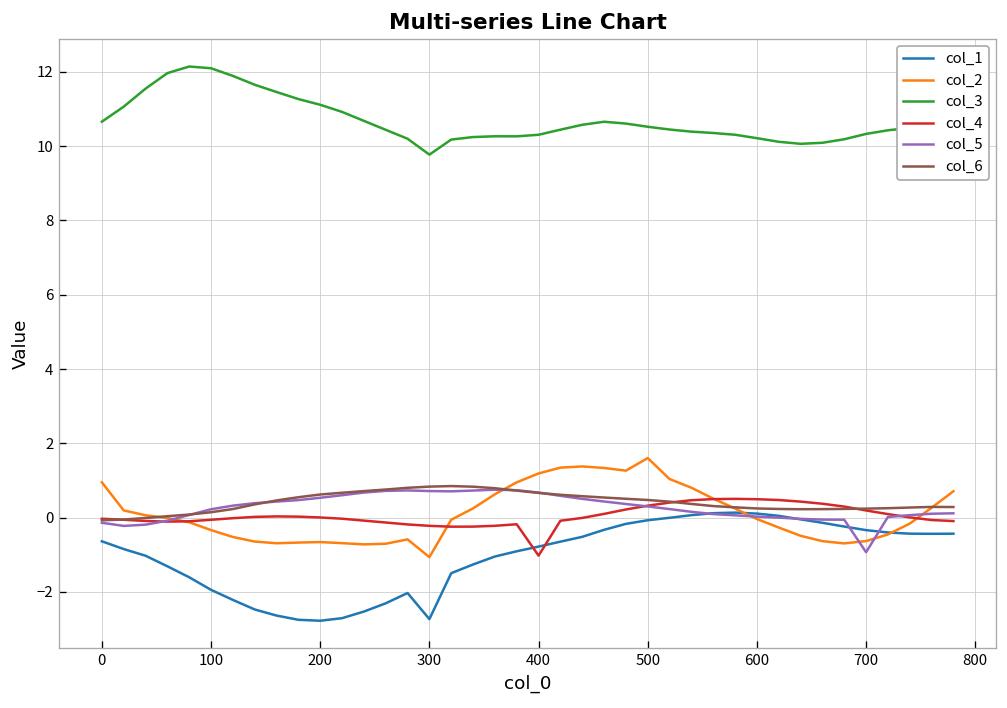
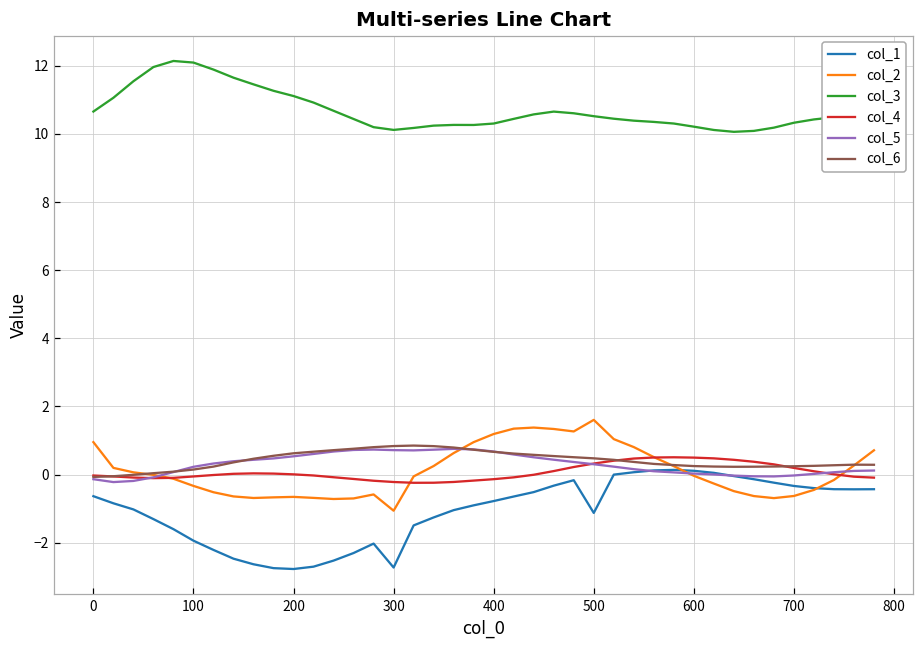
  {
    "col_1": {
      "0": -0.6,
      "100": -1.9,
      "200": -2.8,
      "300": -2.7,
      "400": -0.8,
-     "500": -0.1,
+     "500": -1.1,
      "700": -0.3
    },
    "col_2": {
      "0": 1.0,
      "100": -0.3,
      "200": -0.7,
      "300": -1.1,
      "400": 1.2,
      "500": 1.6,
      "700": -0.6
    },
    "col_3": {
      "0": 10.7,
      "100": 12.1,
      "200": 11.1,
-     "300": 9.8,
+     "300": 10.1,
      "400": 10.3,
      "500": 10.5,
      "600": 10.2,
      "700": 10.3
    },
    "col_4": {
      "100": -0.1,
      "200": 0.0,
      "300": -0.2,
-     "400": -1.0,
+     "400": -0.1,
      "600": 0.5
    },
    "col_5": {
      "200": 0.5,
      "300": 0.7,
-     "700": -0.9
+     "700": 0.0
    },
    "col_6": {
      "200": 0.6,
      "300": 0.8,
      "500": 0.5,
      "600": 0.2
    }
  }
